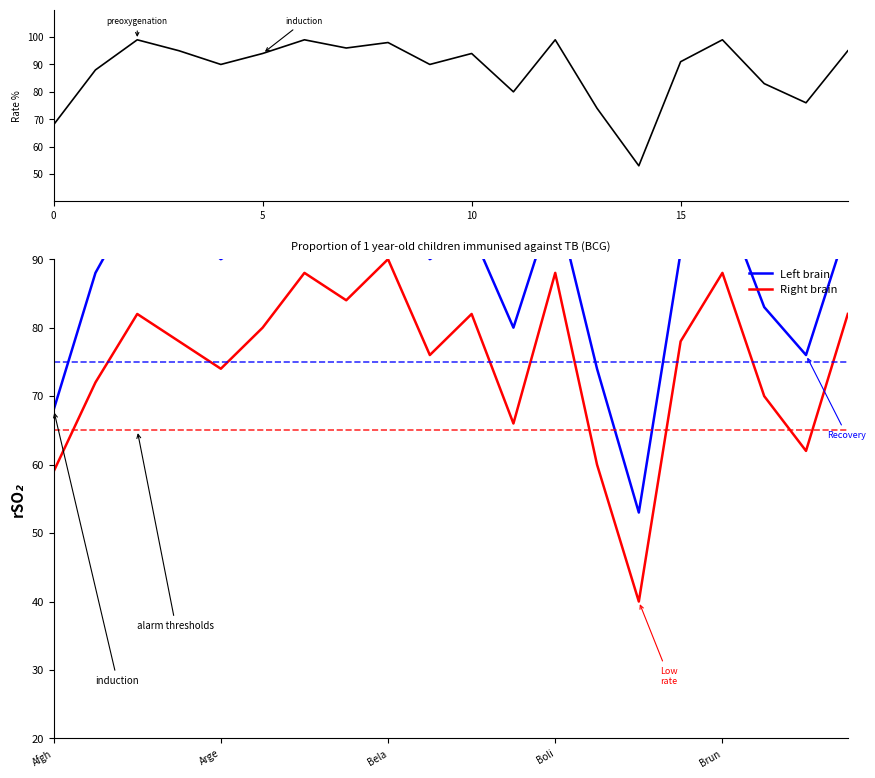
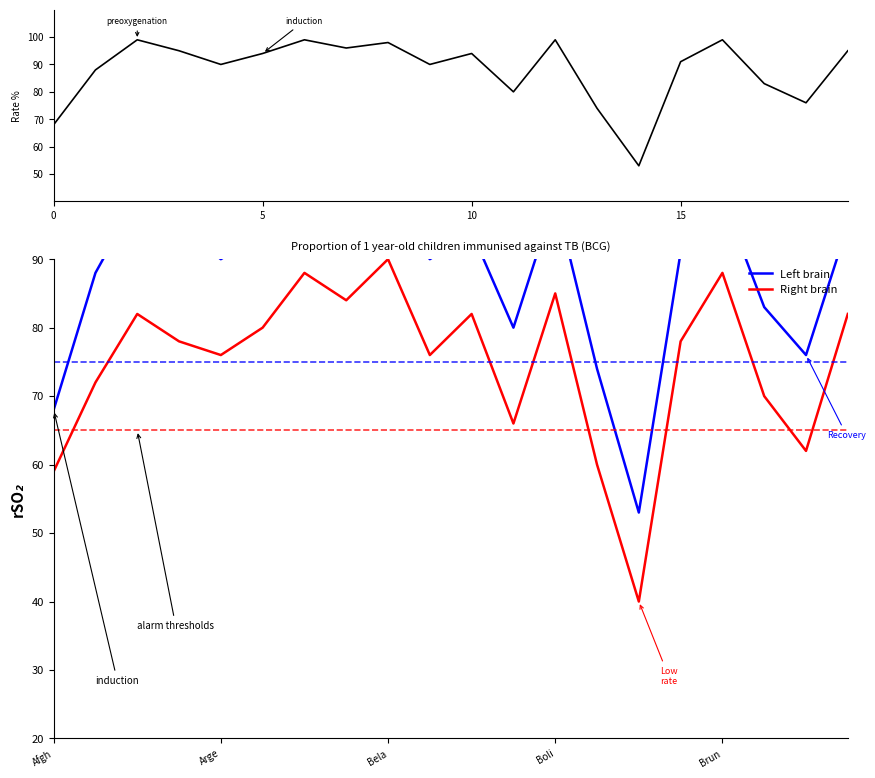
  {
    "Proportion of 1 year-old children immunised against TB (BCG)": {
      "Left brain": {
        "Afgh": 68,
        "Arge": 90
      },
      "Right brain": {
        "Afgh": 59,
-       "Arge": 74,
+       "Arge": 76,
        "Bela": 90,
-       "Boli": 88,
+       "Boli": 85,
        "Brun": 88
      }
    }
  }
